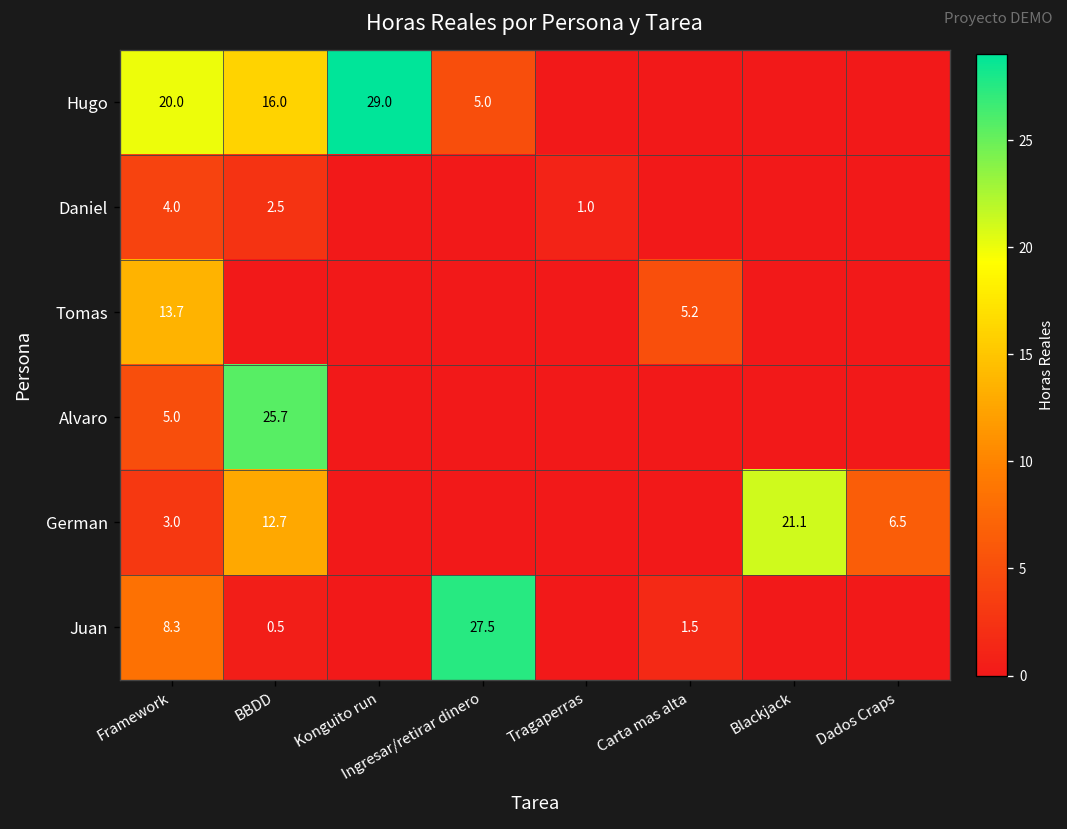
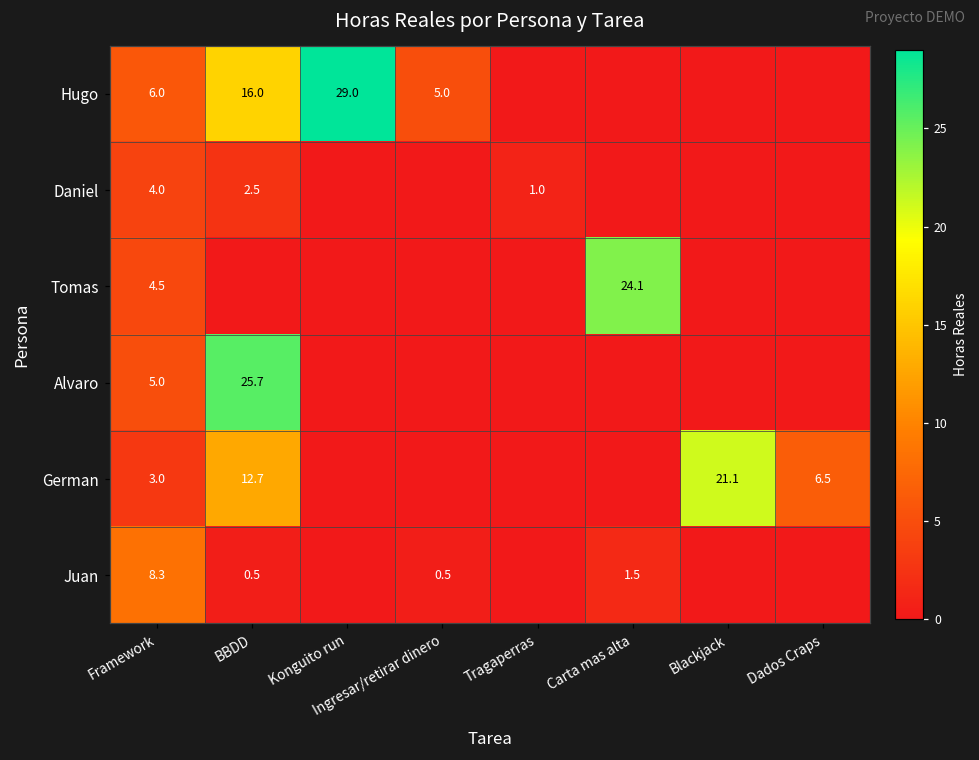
  {
    "Hugo": {
-     "Framework": 20.0,
+     "Framework": 6.0,
      "BBDD": 16.0,
      "Konguito run": 29.0,
      "Ingresar/retirar dinero": 5.0
    },
    "Daniel": {
      "Framework": 4.0,
      "BBDD": 2.5,
      "Tragaperras": 1.0
    },
    "Tomas": {
-     "Framework": 13.7,
-     "Carta mas alta": 5.2
+     "Framework": 4.5,
+     "Carta mas alta": 24.1
    },
    "Alvaro": {
      "Framework": 5.0,
      "BBDD": 25.7
    },
    "German": {
      "Framework": 3.0,
      "BBDD": 12.7,
      "Blackjack": 21.1,
      "Dados Craps": 6.5
    },
    "Juan": {
      "Framework": 8.3,
      "BBDD": 0.5,
-     "Ingresar/retirar dinero": 27.5,
+     "Ingresar/retirar dinero": 0.5,
      "Carta mas alta": 1.5
    }
  }
